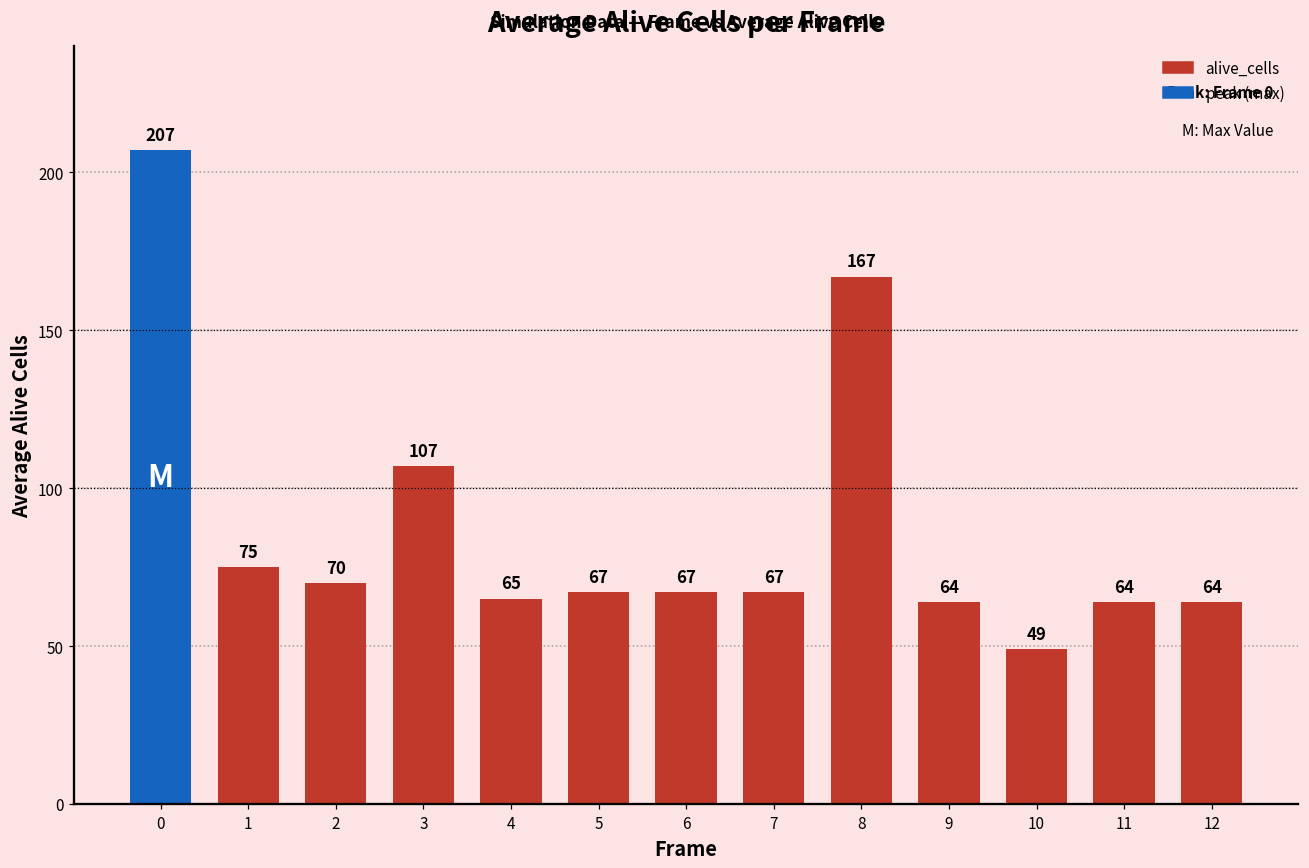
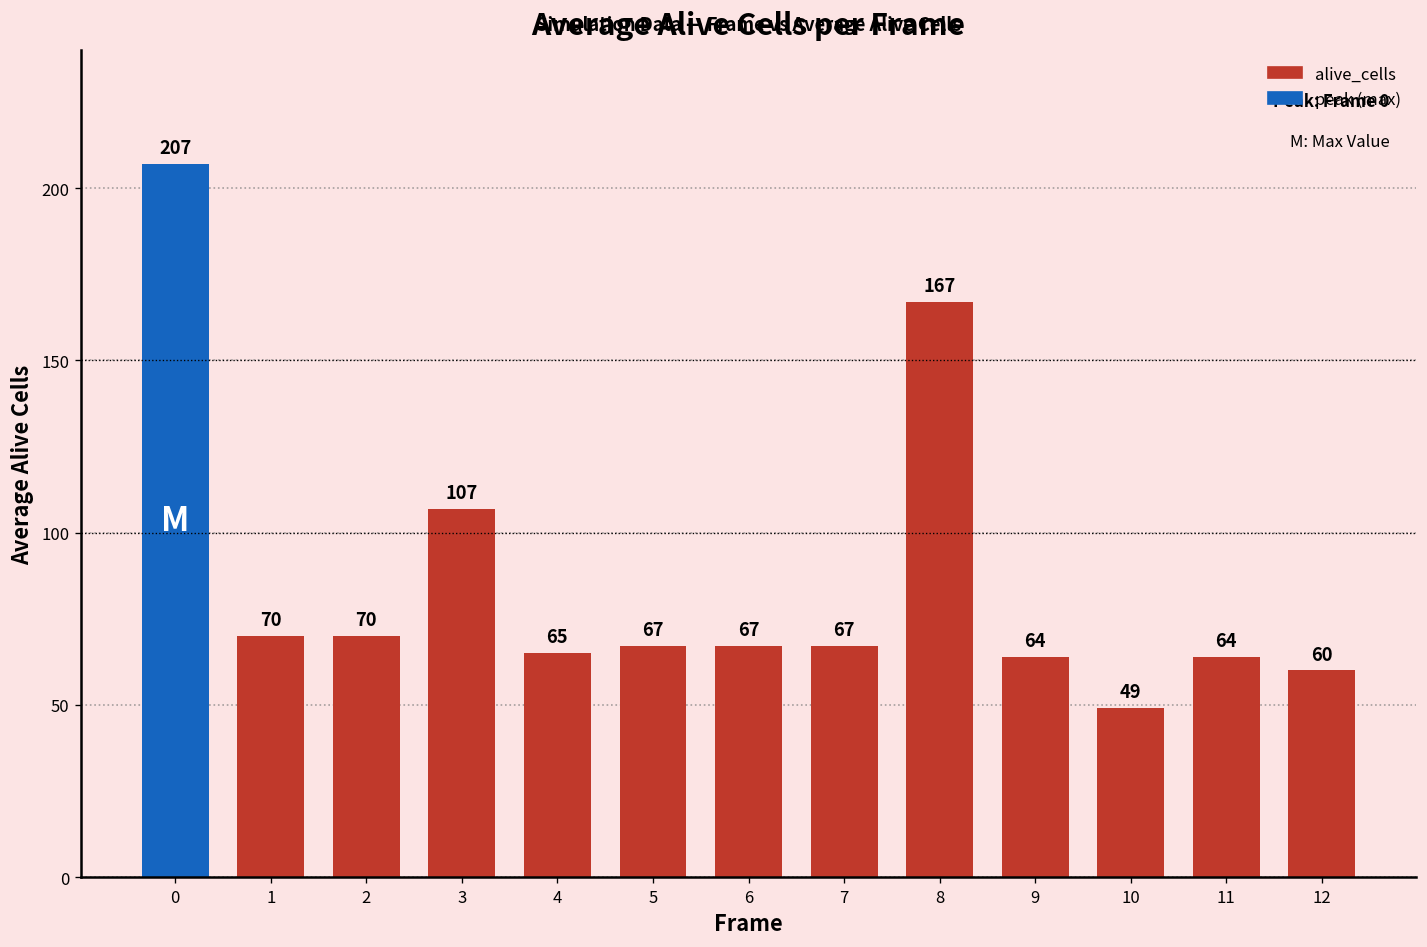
  {
    "0": 207,
-   "1": 75,
+   "1": 70,
    "2": 70,
    "3": 107,
    "4": 65,
    "5": 67,
    "6": 67,
    "7": 67,
    "8": 167,
    "9": 64,
    "10": 49,
    "11": 64,
-   "12": 64
+   "12": 60
  }
